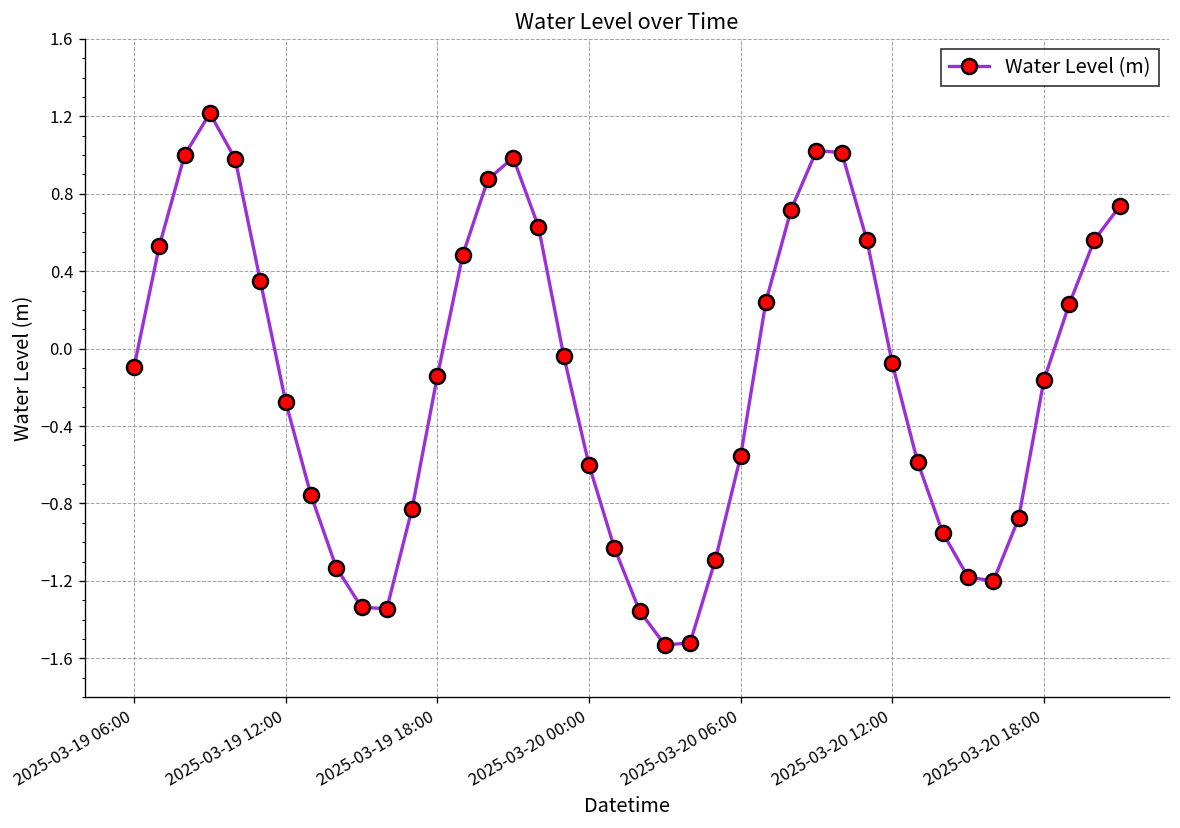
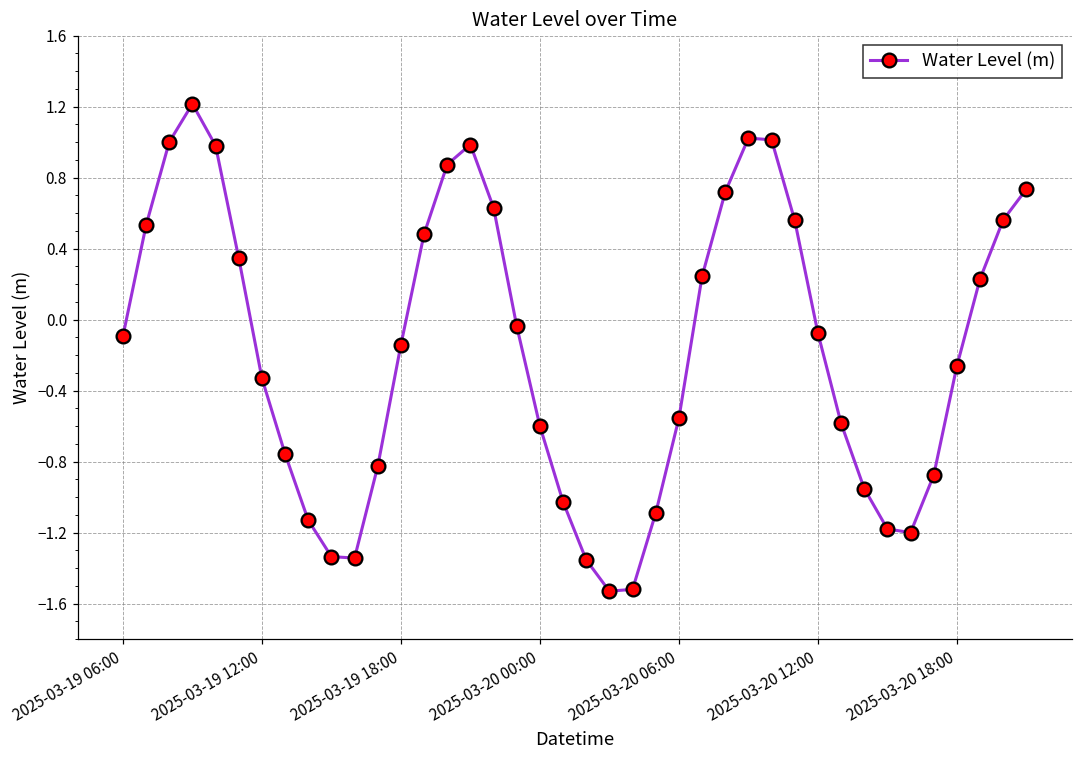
  {
    "2025-03-19 06:00": -0.09,
-   "2025-03-19 12:00": -0.28,
+   "2025-03-19 12:00": -0.33,
    "2025-03-19 18:00": -0.14,
    "2025-03-20 00:00": -0.60,
    "2025-03-20 06:00": -0.56,
    "2025-03-20 12:00": -0.08,
-   "2025-03-20 18:00": -0.16
+   "2025-03-20 18:00": -0.26
  }
